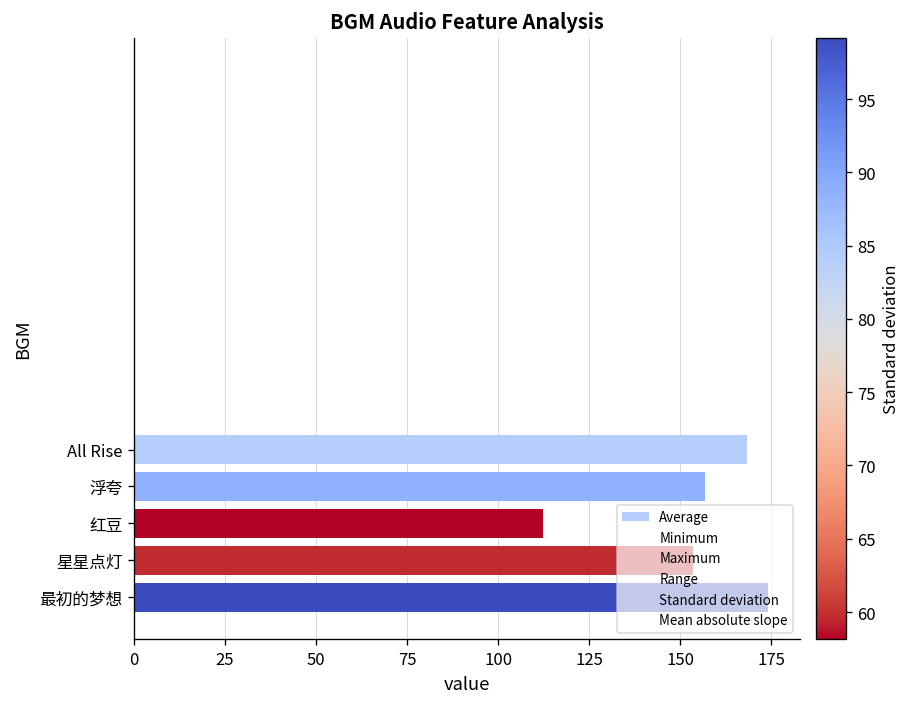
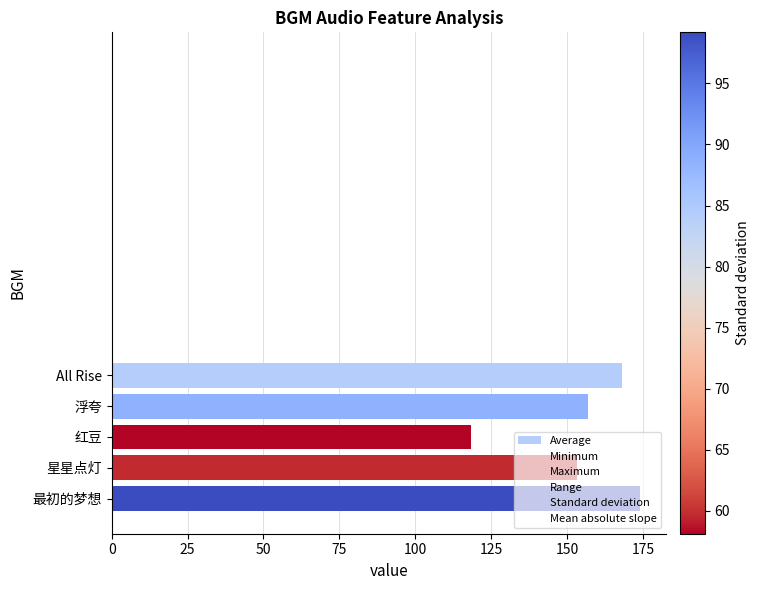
  {
    "Average": {
      "All Rise": 168,
      "浮夸": 157,
-     "红豆": 112
+     "红豆": 118
    }
  }
